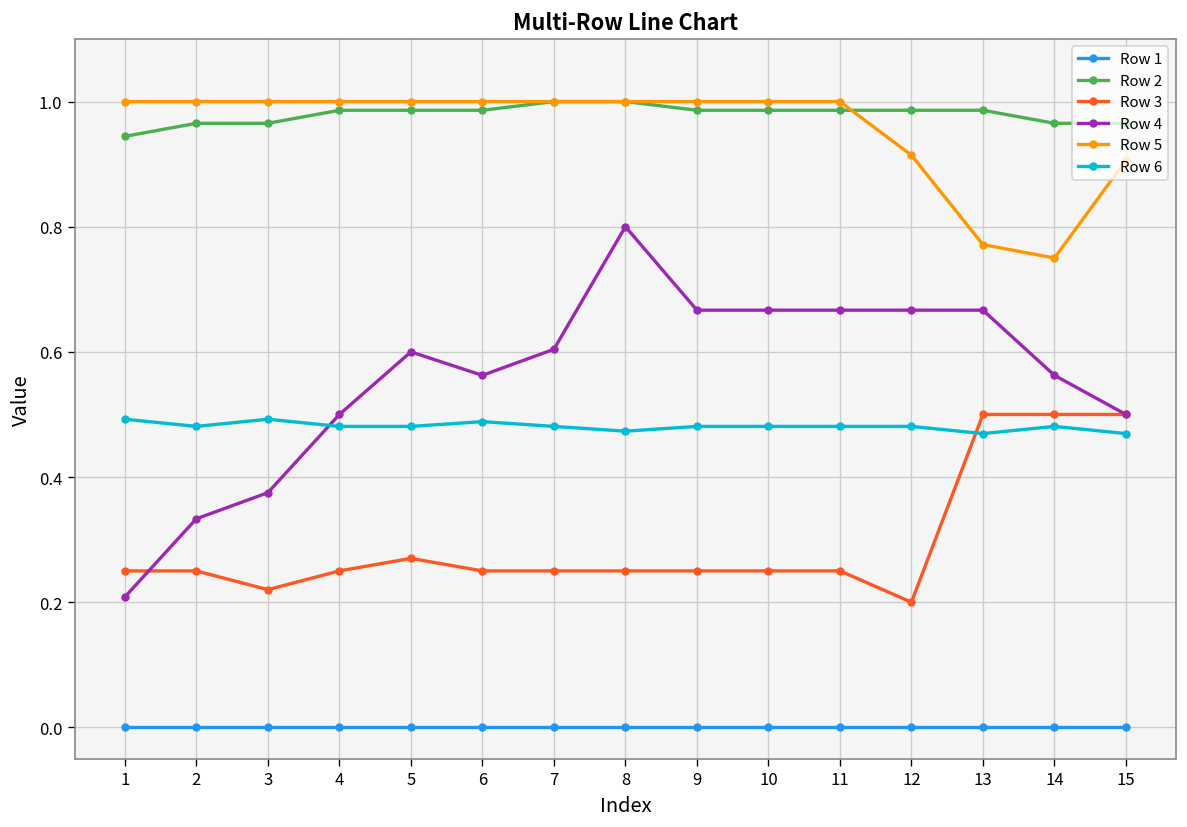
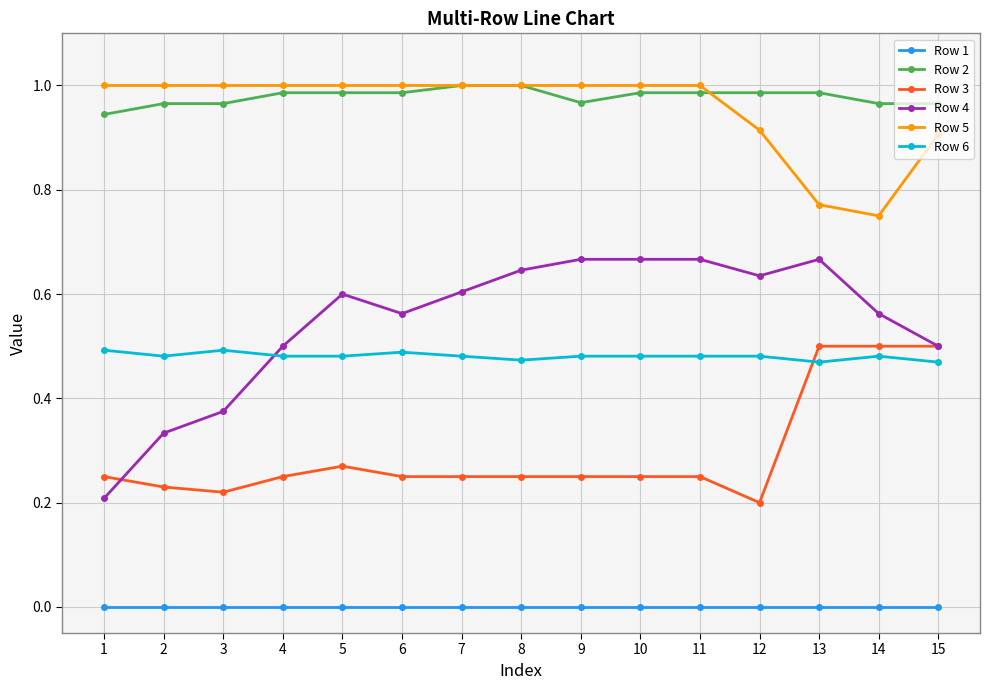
  {
    "Row 2": {
      "1": 0.94,
      "2": 0.97,
      "3": 0.97,
      "4": 0.99,
      "5": 0.99,
      "6": 0.99,
-     "9": 0.99,
+     "9": 0.97,
      "10": 0.99,
      "11": 0.99,
      "12": 0.99,
      "13": 0.99,
      "14": 0.97
    },
    "Row 3": {
      "1": 0.25,
-     "2": 0.25,
+     "2": 0.23,
      "3": 0.22,
      "4": 0.25,
      "5": 0.27,
      "6": 0.25,
      "7": 0.25,
      "8": 0.25,
      "9": 0.25,
      "10": 0.25,
      "11": 0.25,
      "12": 0.20,
      "13": 0.50,
      "14": 0.50
    },
    "Row 4": {
      "1": 0.21,
      "2": 0.33,
      "3": 0.38,
      "4": 0.50,
      "5": 0.60,
      "6": 0.56,
      "7": 0.60,
-     "8": 0.80,
+     "8": 0.65,
      "9": 0.67,
      "10": 0.67,
      "11": 0.67,
-     "12": 0.67,
+     "12": 0.63,
      "13": 0.67,
      "14": 0.56
    },
    "Row 5": {
      "1": 1.00,
      "2": 1.00,
      "3": 1.00,
      "4": 1.00,
      "5": 1.00,
      "6": 1.00,
      "9": 1.00,
      "10": 1.00,
      "11": 1.00,
      "12": 0.91,
      "13": 0.77,
      "14": 0.75
    }
  }
